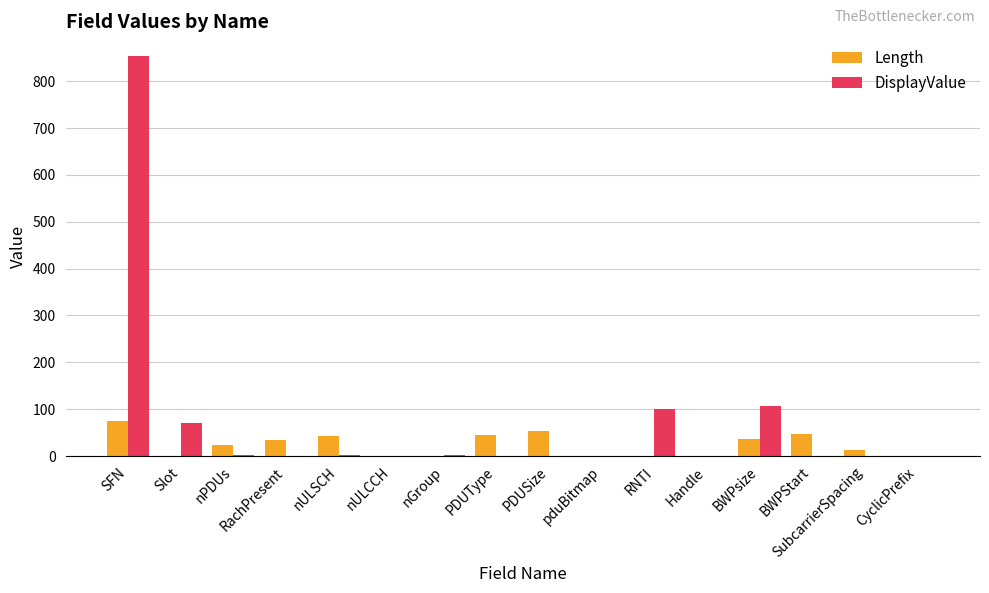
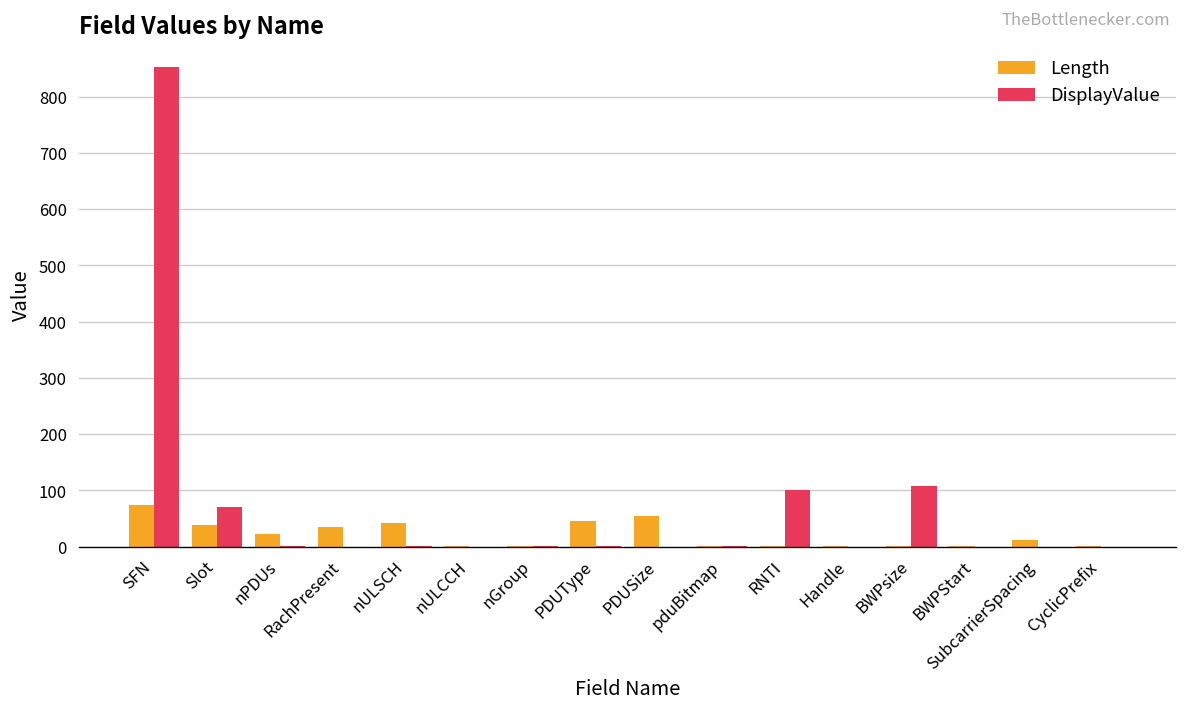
  {
    "Length": {
      "SFN": 70,
-     "Slot": 0,
+     "Slot": 40,
      "nPDUs": 20,
      "RachPresent": 40,
      "nULSCH": 40,
      "PDUType": 50,
      "PDUSize": 50,
-     "BWPsize": 40,
-     "BWPStart": 50,
+     "BWPsize": 0,
+     "BWPStart": 0,
      "SubcarrierSpacing": 10
    },
    "DisplayValue": {
      "SFN": 850,
      "Slot": 70,
      "RachPresent": 0,
      "nULCCH": 0,
      "PDUSize": 0,
      "RNTI": 100,
      "Handle": 0,
      "BWPsize": 110,
      "BWPStart": 0,
      "SubcarrierSpacing": 0,
      "CyclicPrefix": 0
    }
  }
